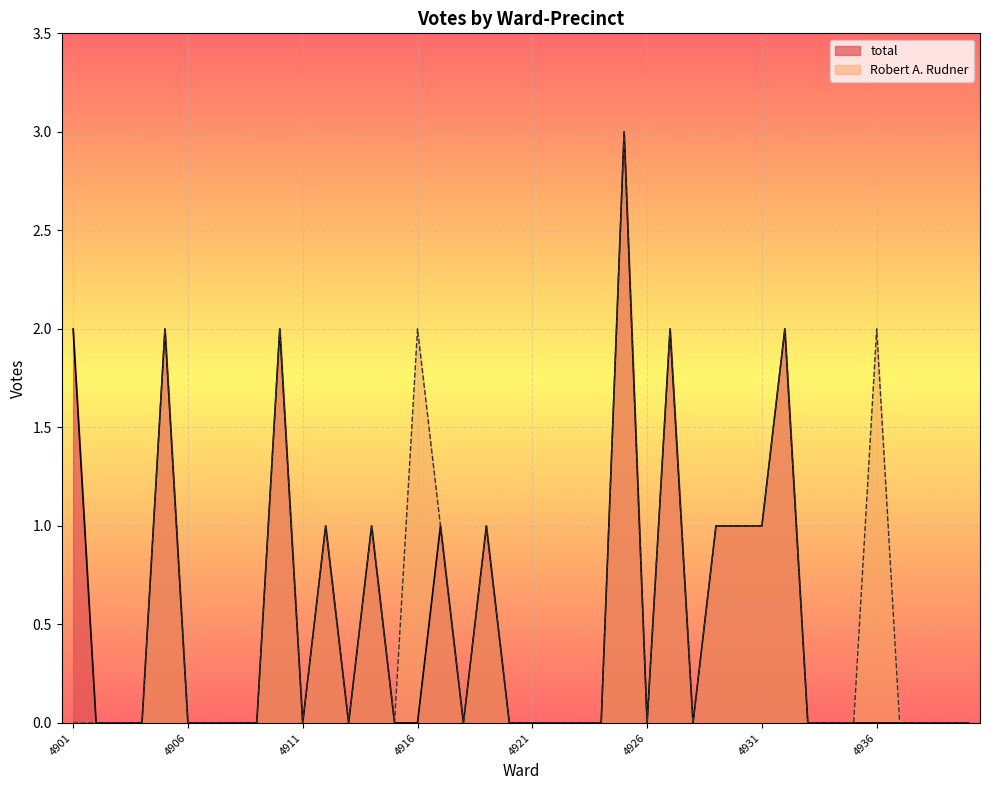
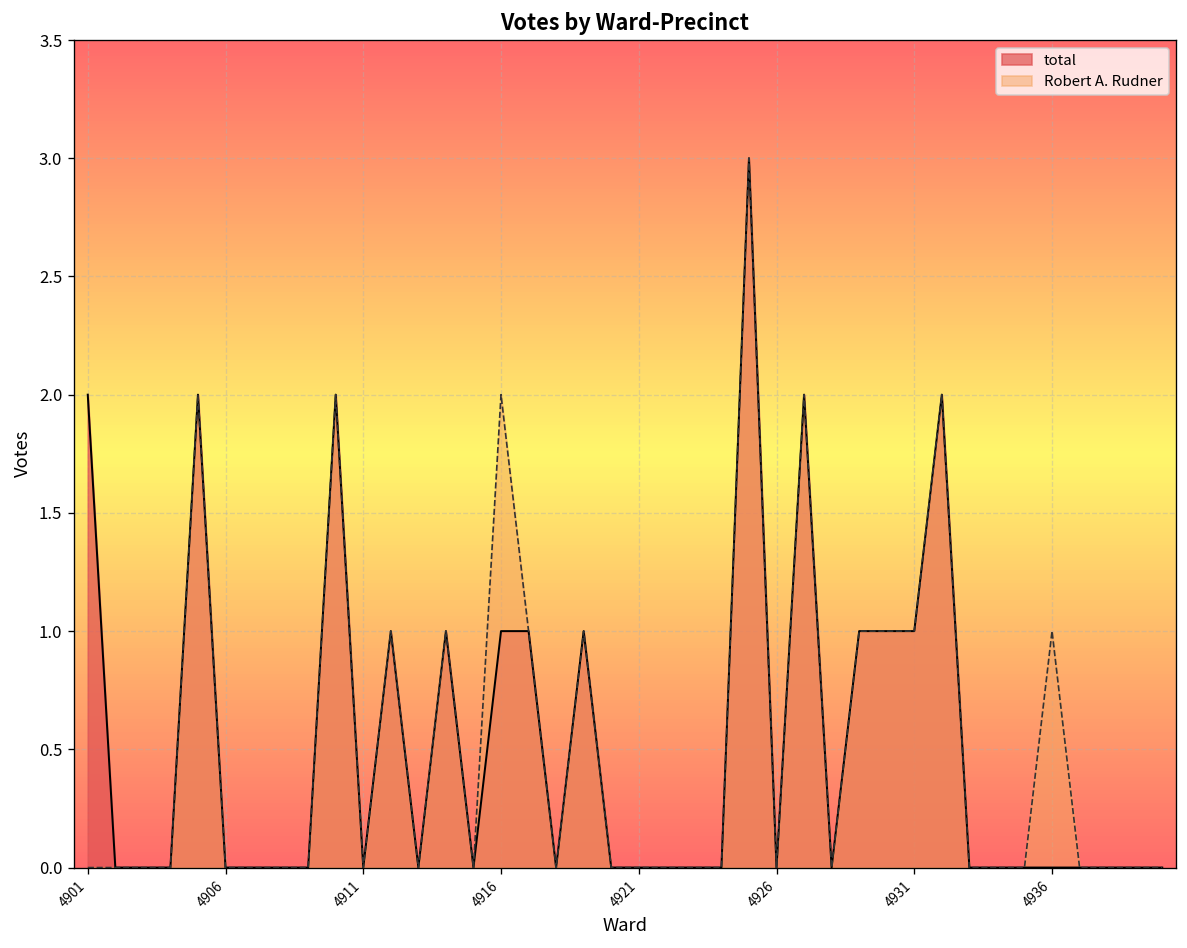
  {
    "total": {
      "4901": 2,
-     "4916": 0,
+     "4916": 1,
      "4936": 0
    },
    "Robert A. Rudner": {
      "4901": 0,
      "4916": 2,
-     "4936": 2
+     "4936": 1
    }
  }
